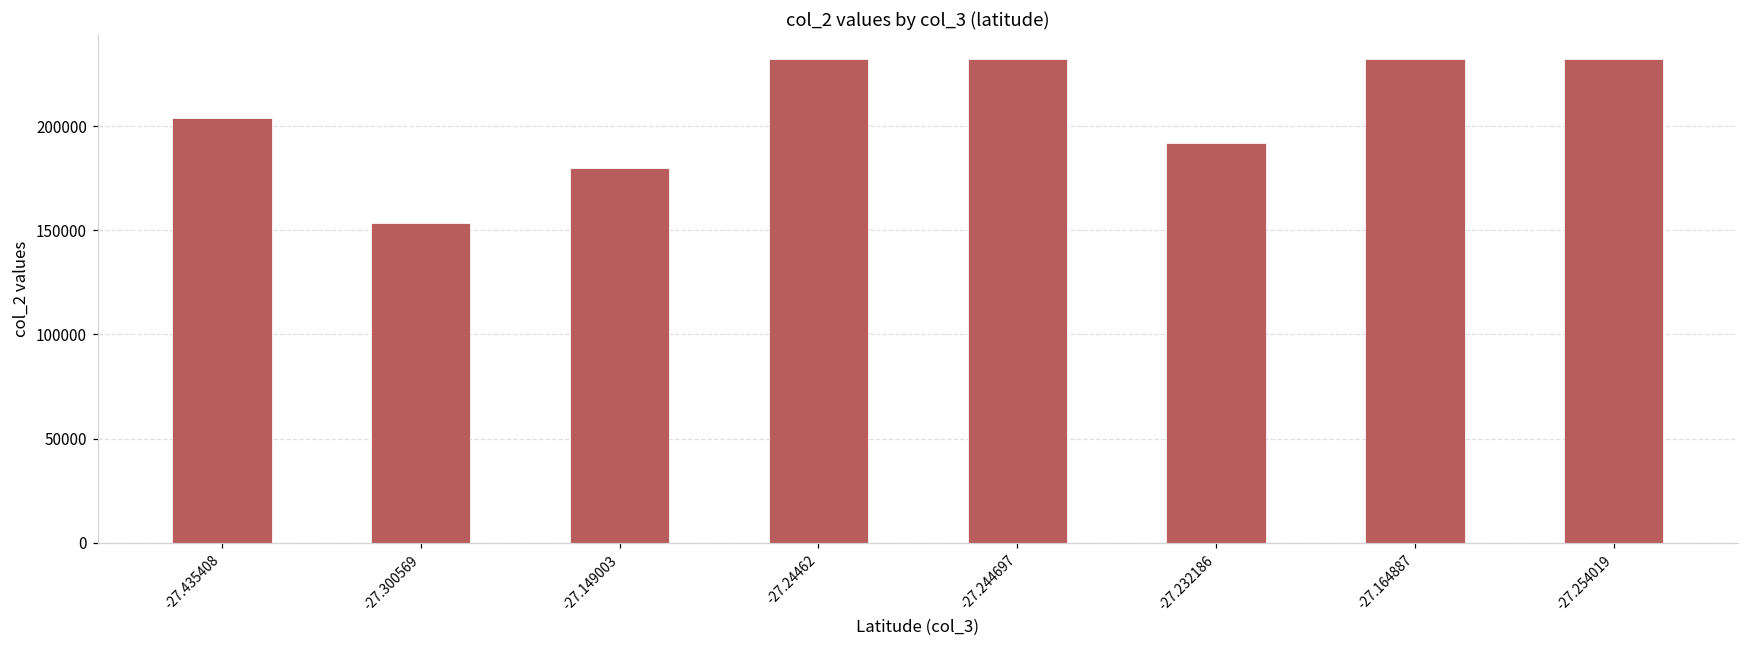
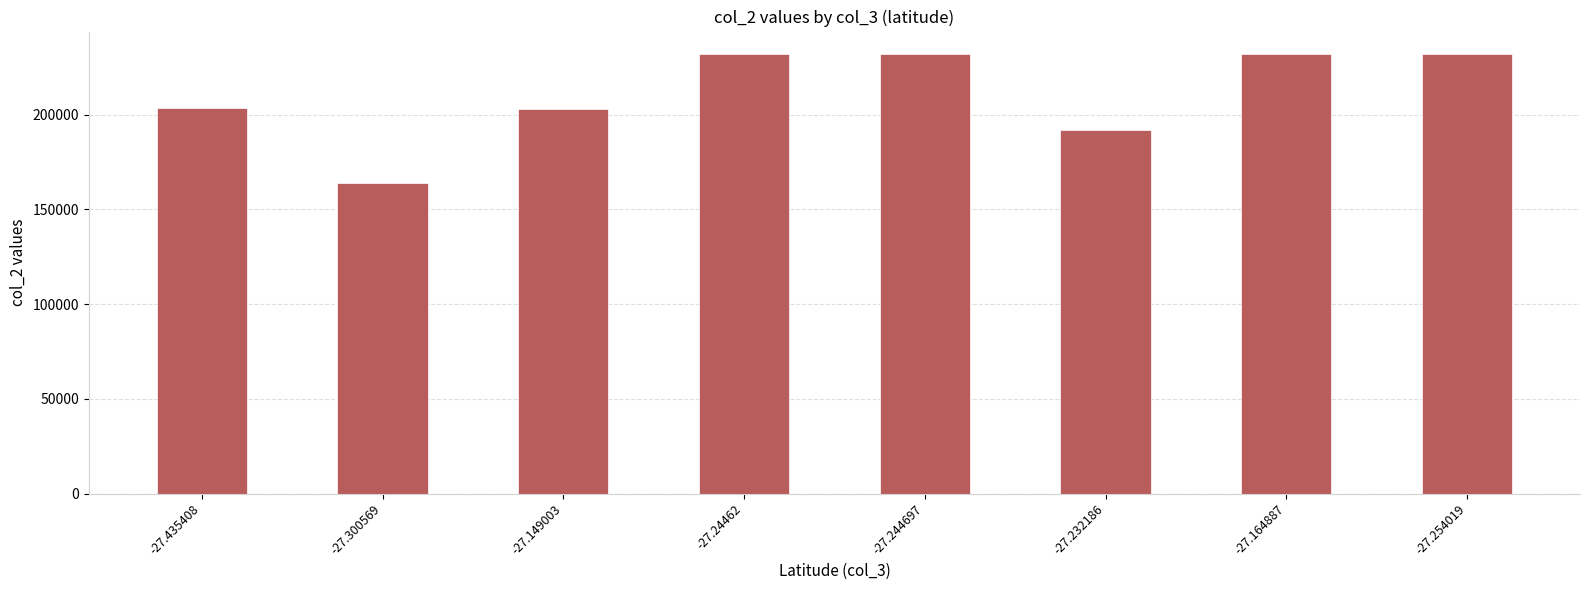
  {
    "-27.435408": 204000,
-   "-27.300569": 154000,
-   "-27.149003": 180000,
+   "-27.300569": 164000,
+   "-27.149003": 203000,
    "-27.24462": 232000,
    "-27.244697": 232000,
    "-27.232186": 192000,
    "-27.164887": 232000,
    "-27.254019": 232000
  }
